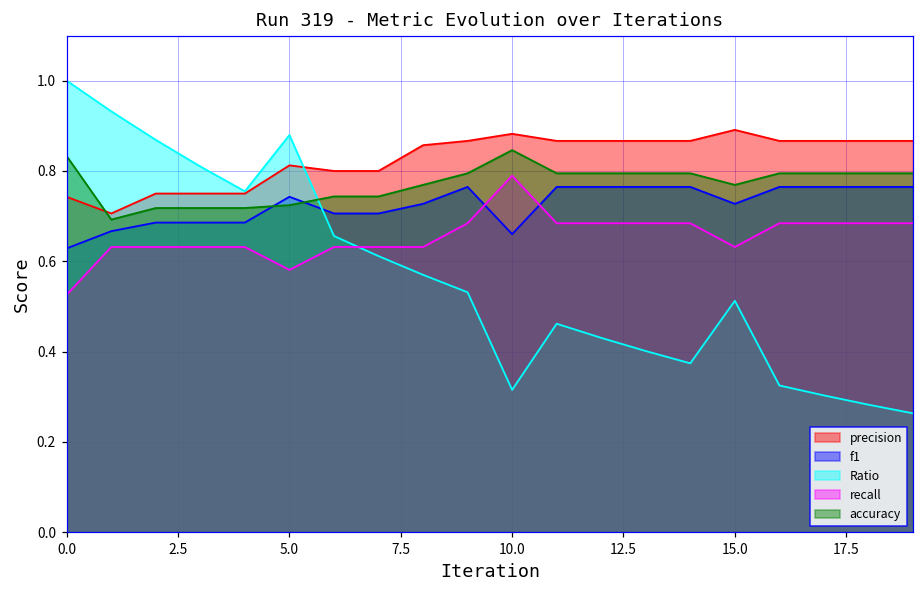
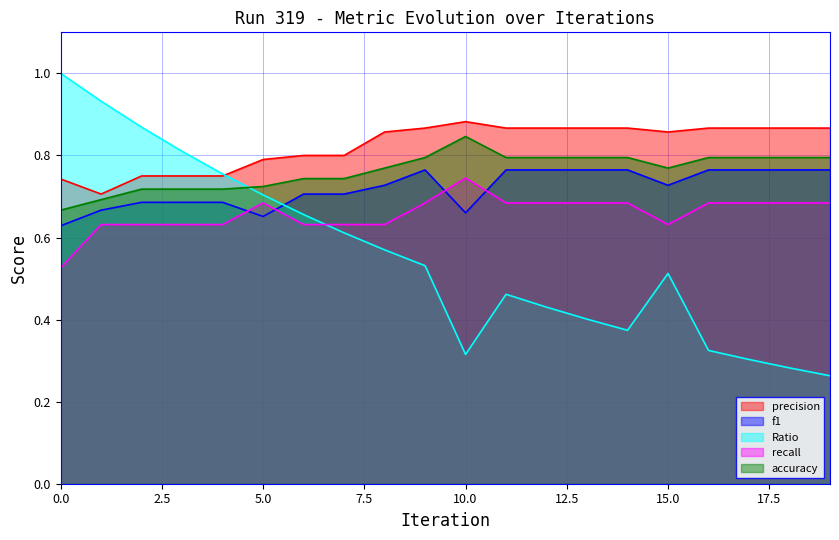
  {
    "precision": {
      "0.0": 0.74,
-     "5.0": 0.81,
+     "5.0": 0.79,
      "10.0": 0.88,
-     "15.0": 0.89
+     "15.0": 0.86
    },
    "f1": {
      "0.0": 0.63,
-     "5.0": 0.74,
+     "5.0": 0.65,
      "10.0": 0.66,
      "15.0": 0.73
    },
    "Ratio": {
      "0.0": 1.00,
-     "5.0": 0.88,
+     "5.0": 0.70,
      "10.0": 0.32,
      "15.0": 0.51
    },
    "recall": {
      "0.0": 0.53,
-     "5.0": 0.58,
-     "10.0": 0.79,
+     "5.0": 0.68,
+     "10.0": 0.74,
      "15.0": 0.63
    },
    "accuracy": {
-     "0.0": 0.83,
+     "0.0": 0.67,
      "5.0": 0.72,
      "10.0": 0.85,
      "15.0": 0.77
    }
  }
